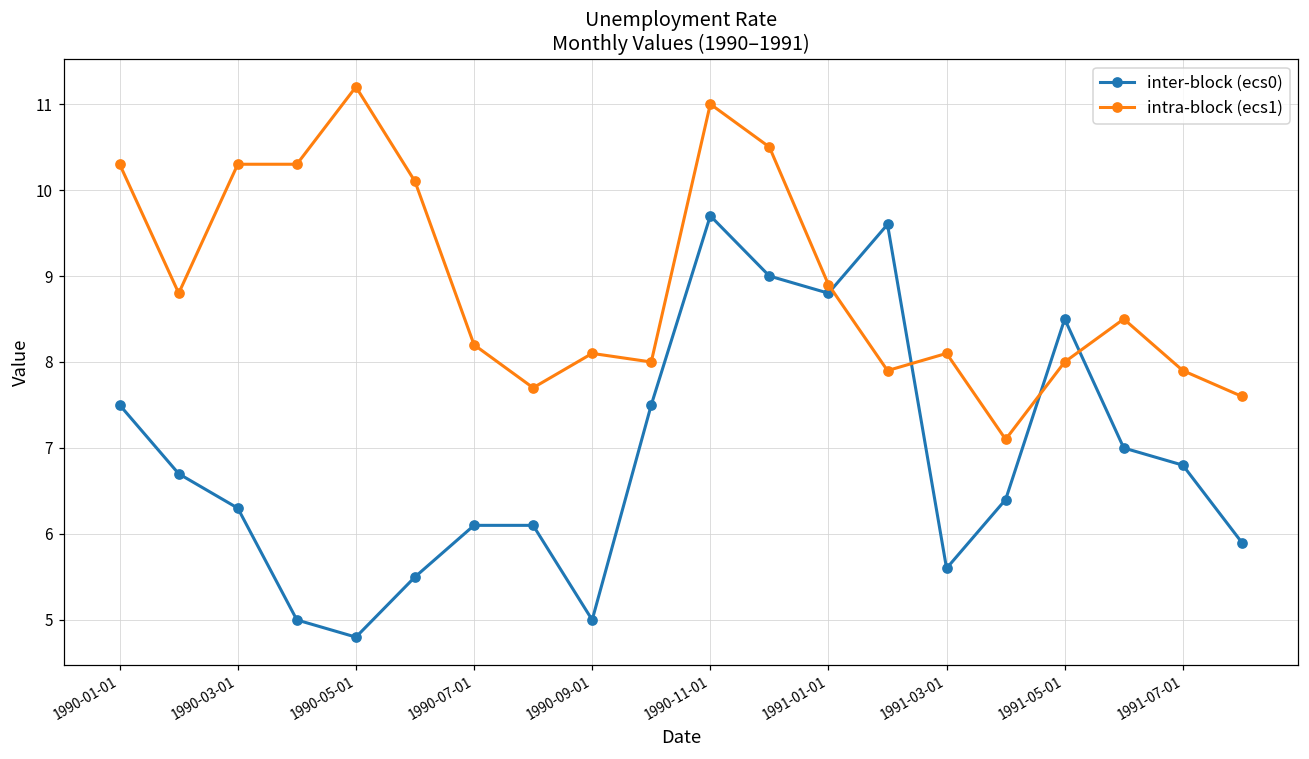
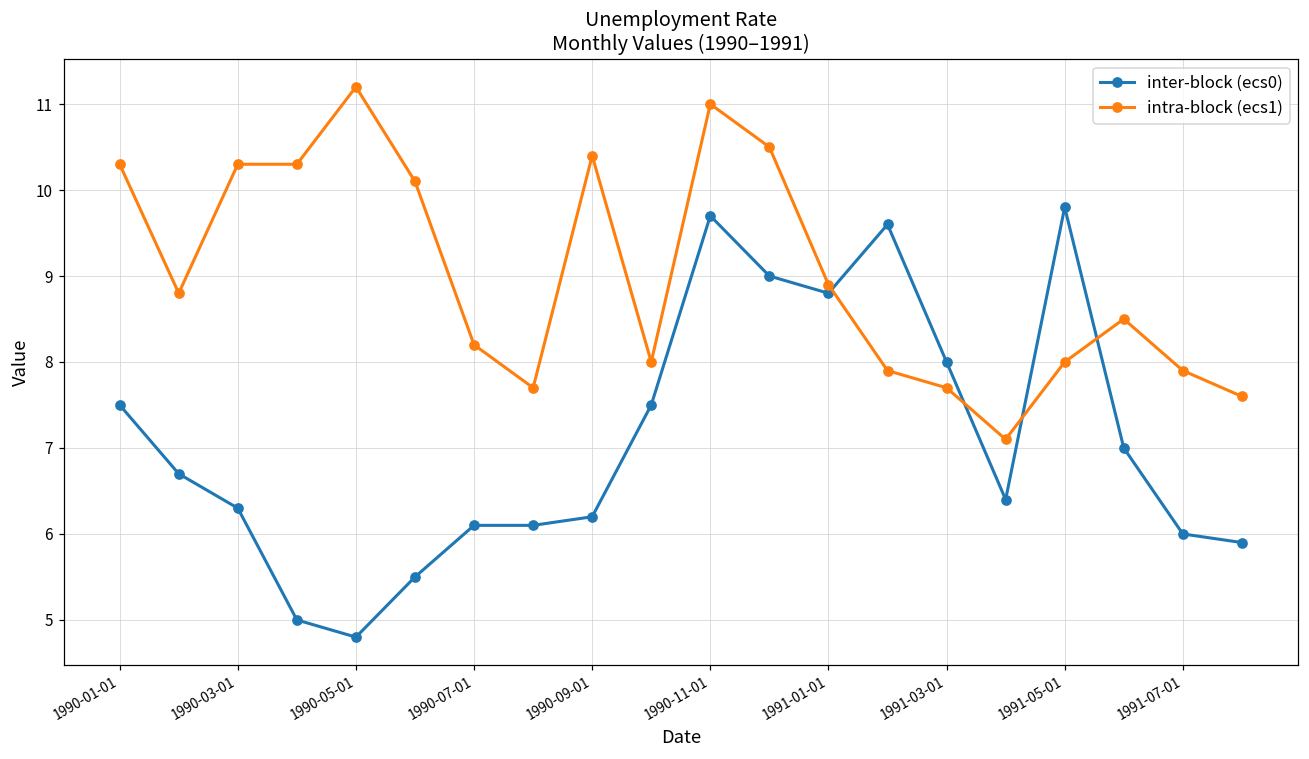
  {
    "inter-block (ecs0)": {
      "1990-01-01": 7.5,
      "1990-03-01": 6.3,
      "1990-05-01": 4.8,
      "1990-07-01": 6.1,
-     "1990-09-01": 5.0,
+     "1990-09-01": 6.2,
      "1990-11-01": 9.7,
      "1991-01-01": 8.8,
-     "1991-03-01": 5.6,
-     "1991-05-01": 8.5,
-     "1991-07-01": 6.8
+     "1991-03-01": 8.0,
+     "1991-05-01": 9.8,
+     "1991-07-01": 6.0
    },
    "intra-block (ecs1)": {
      "1990-01-01": 10.3,
      "1990-03-01": 10.3,
      "1990-05-01": 11.2,
      "1990-07-01": 8.2,
-     "1990-09-01": 8.1,
+     "1990-09-01": 10.4,
      "1990-11-01": 11.0,
      "1991-01-01": 8.9,
-     "1991-03-01": 8.1,
+     "1991-03-01": 7.7,
      "1991-05-01": 8.0,
      "1991-07-01": 7.9
    }
  }
